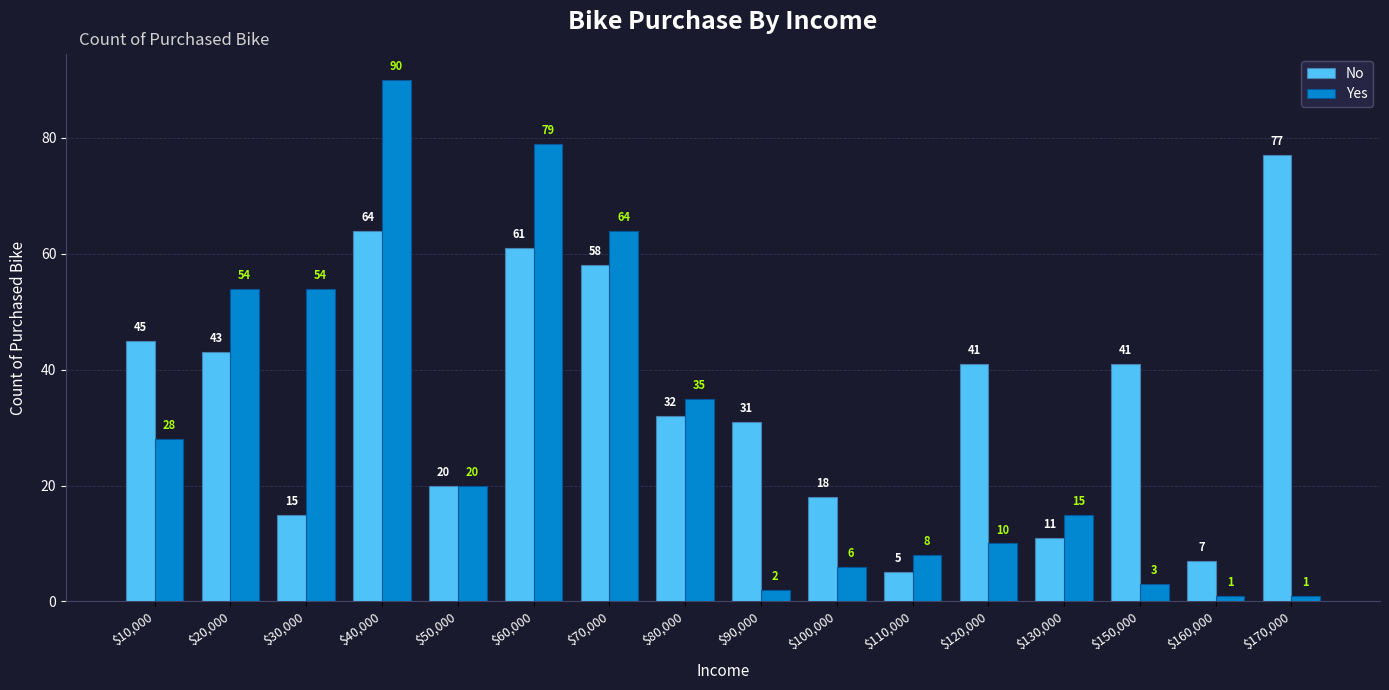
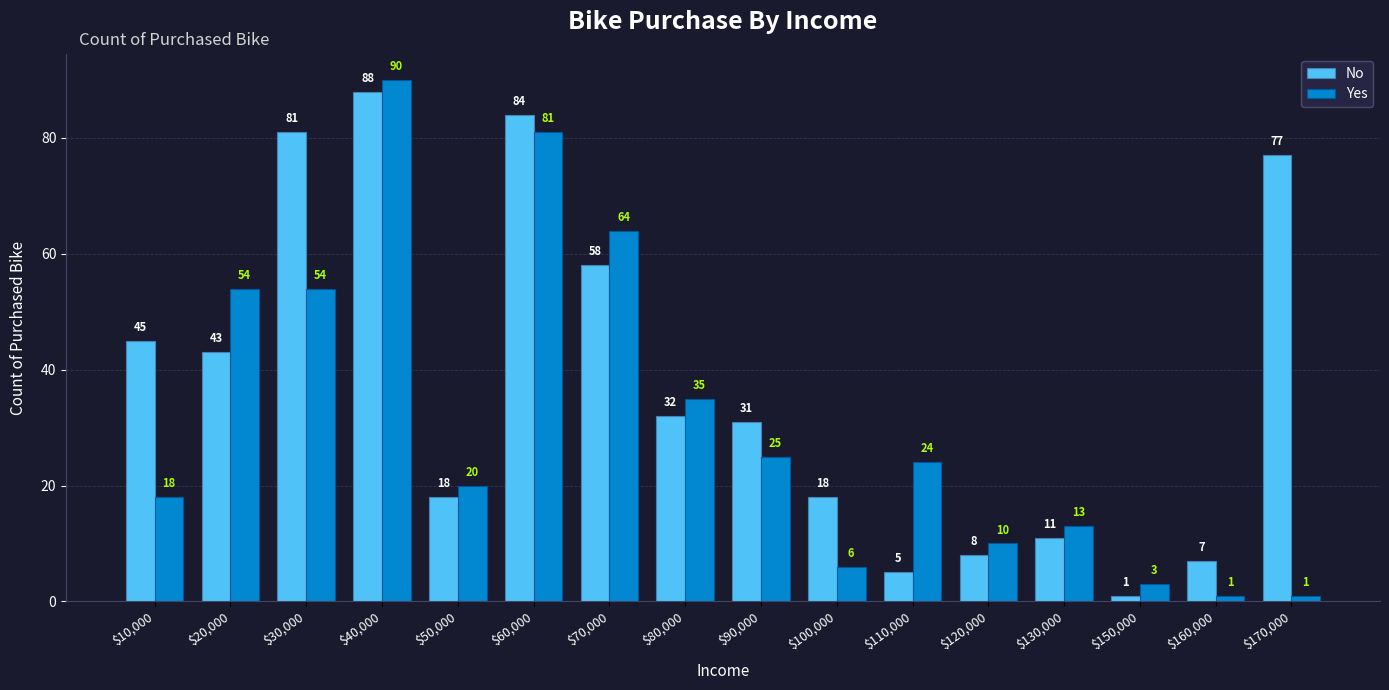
  {
    "No": {
      "$10,000": 45,
      "$20,000": 43,
-     "$30,000": 15,
-     "$40,000": 64,
-     "$50,000": 20,
-     "$60,000": 61,
+     "$30,000": 81,
+     "$40,000": 88,
+     "$50,000": 18,
+     "$60,000": 84,
      "$70,000": 58,
      "$80,000": 32,
      "$90,000": 31,
      "$100,000": 18,
      "$110,000": 5,
-     "$120,000": 41,
+     "$120,000": 8,
      "$130,000": 11,
-     "$150,000": 41,
+     "$150,000": 1,
      "$160,000": 7,
      "$170,000": 77
    },
    "Yes": {
-     "$10,000": 28,
+     "$10,000": 18,
      "$20,000": 54,
      "$30,000": 54,
      "$40,000": 90,
      "$50,000": 20,
-     "$60,000": 79,
+     "$60,000": 81,
      "$70,000": 64,
      "$80,000": 35,
-     "$90,000": 2,
+     "$90,000": 25,
      "$100,000": 6,
-     "$110,000": 8,
+     "$110,000": 24,
      "$120,000": 10,
-     "$130,000": 15,
+     "$130,000": 13,
      "$150,000": 3,
      "$160,000": 1,
      "$170,000": 1
    }
  }
